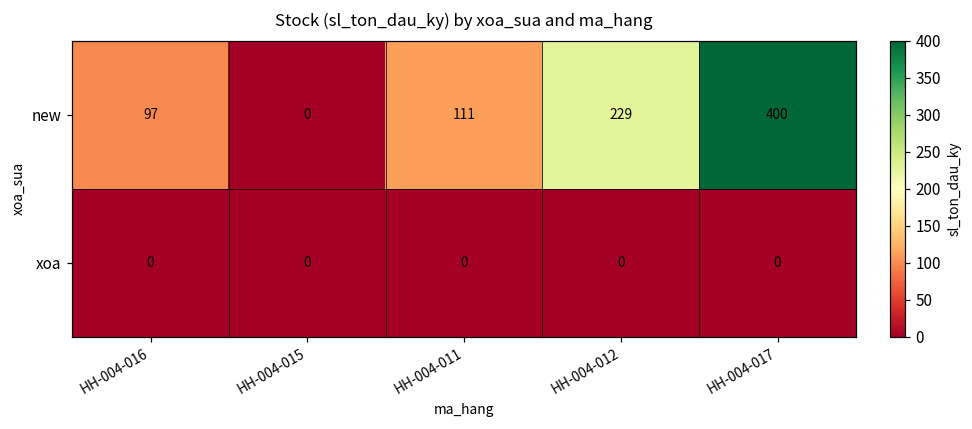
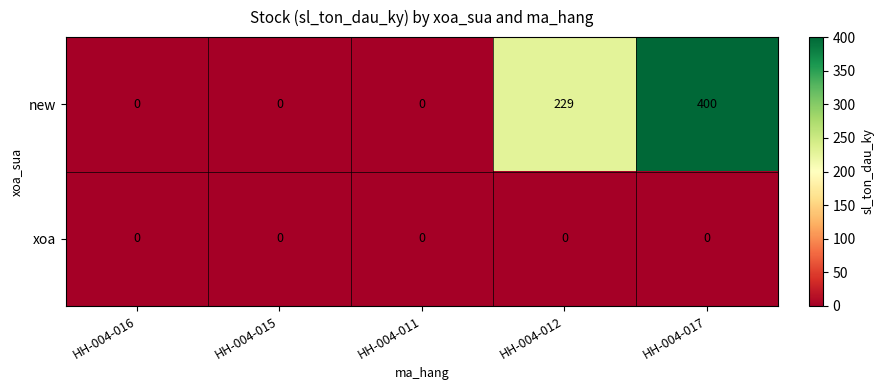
  {
    "new": {
-     "HH-004-016": 97,
+     "HH-004-016": 0,
      "HH-004-015": 0,
-     "HH-004-011": 111,
+     "HH-004-011": 0,
      "HH-004-012": 229,
      "HH-004-017": 400
    },
    "xoa": {
      "HH-004-016": 0,
      "HH-004-015": 0,
      "HH-004-011": 0,
      "HH-004-012": 0,
      "HH-004-017": 0
    }
  }
